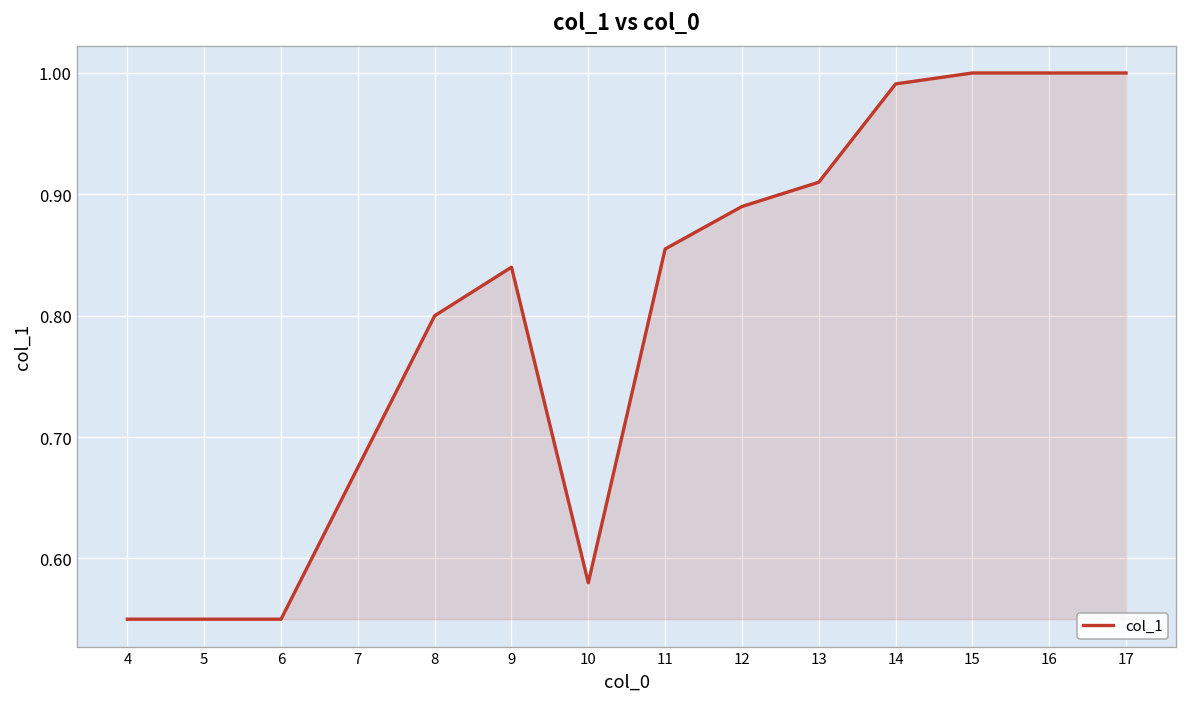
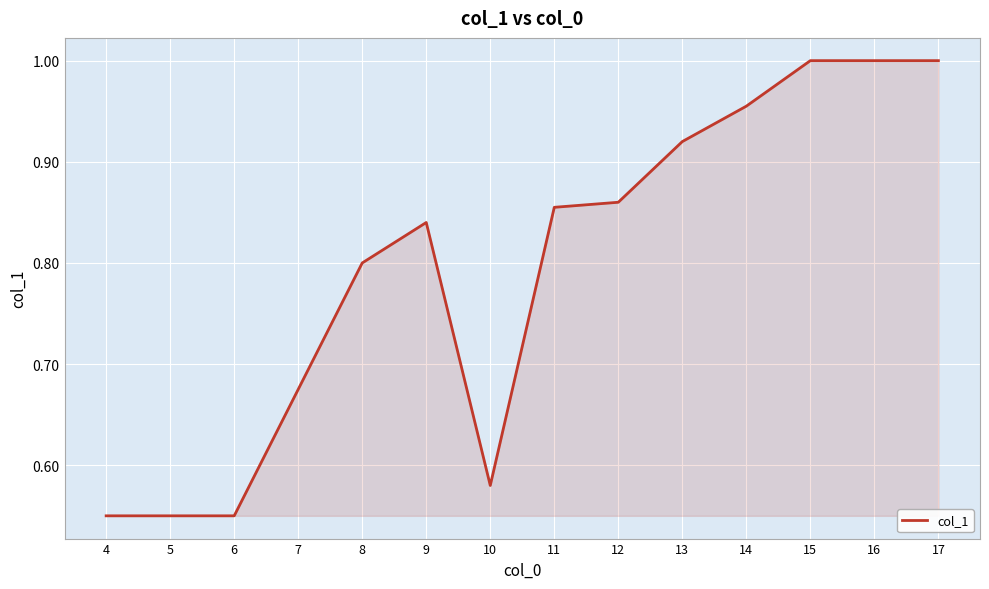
  {
    "4": 0.550,
    "5": 0.550,
    "6": 0.550,
    "7": 0.675,
    "8": 0.800,
    "9": 0.840,
    "10": 0.580,
    "11": 0.855,
-   "12": 0.89,
-   "13": 0.91,
-   "14": 0.991,
+   "12": 0.86,
+   "13": 0.92,
+   "14": 0.955,
    "15": 1.000,
    "16": 1.000,
    "17": 1.000
  }
